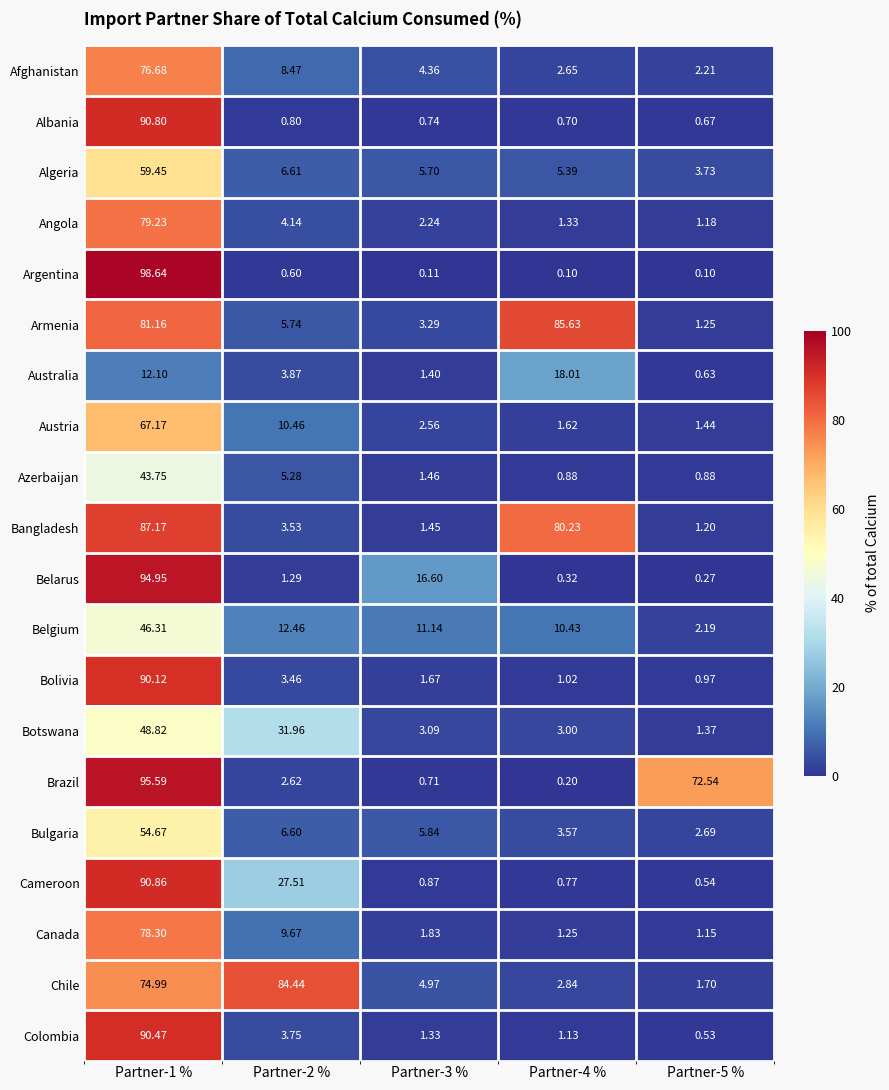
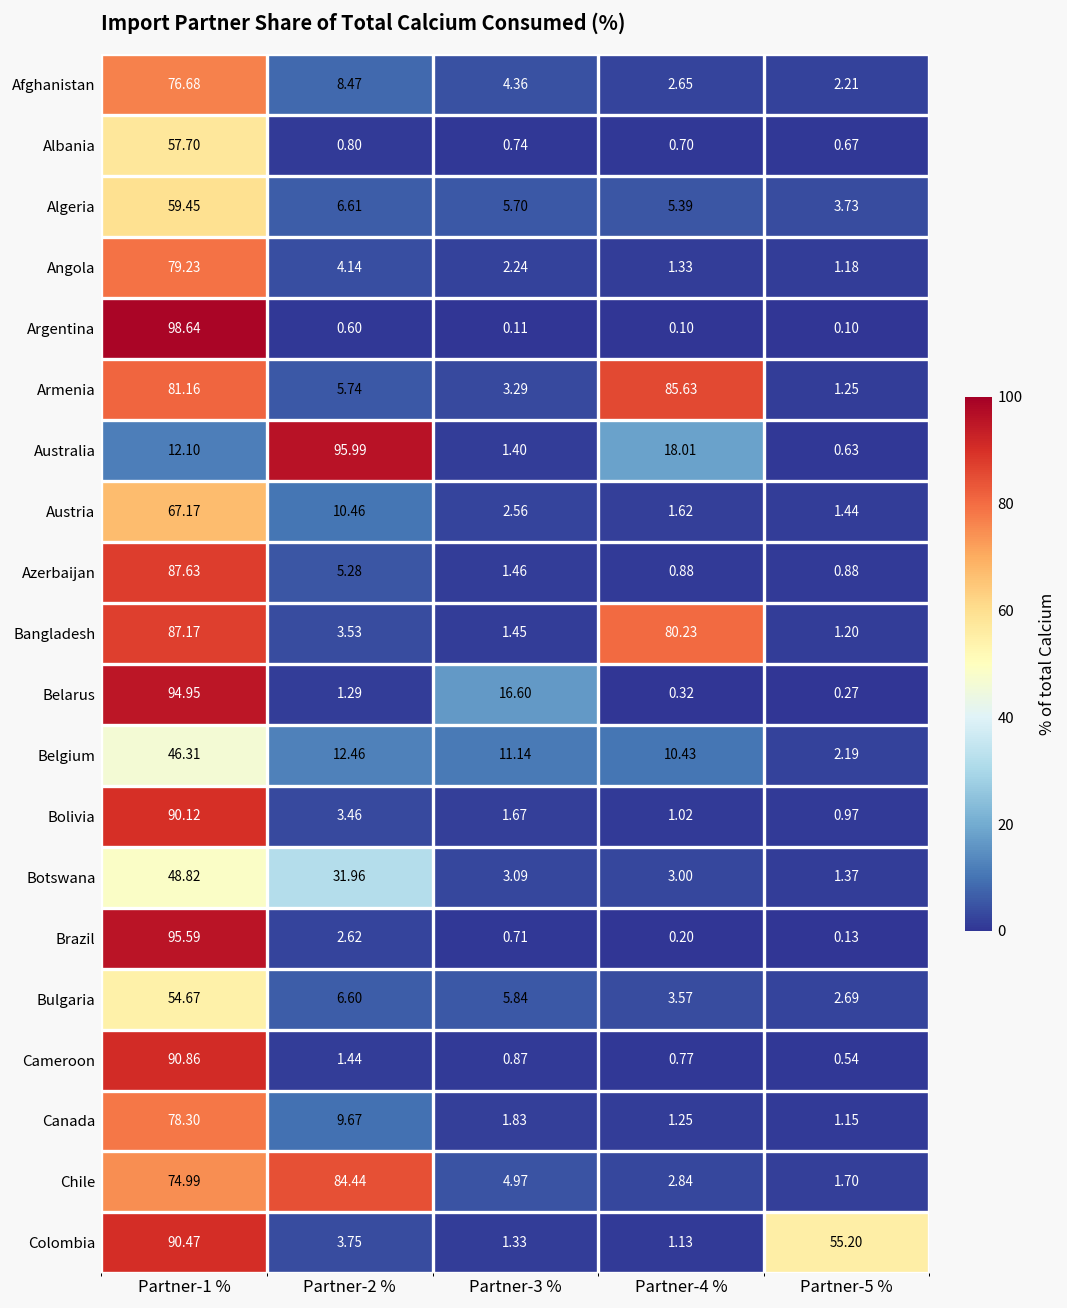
  {
    "Afghanistan": {
      "Partner-1 %": 76.68,
      "Partner-2 %": 8.47,
      "Partner-3 %": 4.36,
      "Partner-4 %": 2.65,
      "Partner-5 %": 2.21
    },
    "Albania": {
-     "Partner-1 %": 90.80,
+     "Partner-1 %": 57.70,
      "Partner-2 %": 0.80,
      "Partner-3 %": 0.74,
      "Partner-4 %": 0.70,
      "Partner-5 %": 0.67
    },
    "Algeria": {
      "Partner-1 %": 59.45,
      "Partner-2 %": 6.61,
      "Partner-3 %": 5.70,
      "Partner-4 %": 5.39,
      "Partner-5 %": 3.73
    },
    "Angola": {
      "Partner-1 %": 79.23,
      "Partner-2 %": 4.14,
      "Partner-3 %": 2.24,
      "Partner-4 %": 1.33,
      "Partner-5 %": 1.18
    },
    "Argentina": {
      "Partner-1 %": 98.64,
      "Partner-2 %": 0.60,
      "Partner-3 %": 0.11,
      "Partner-4 %": 0.10,
      "Partner-5 %": 0.10
    },
    "Armenia": {
      "Partner-1 %": 81.16,
      "Partner-2 %": 5.74,
      "Partner-3 %": 3.29,
      "Partner-4 %": 85.63,
      "Partner-5 %": 1.25
    },
    "Australia": {
      "Partner-1 %": 12.10,
-     "Partner-2 %": 3.87,
+     "Partner-2 %": 95.99,
      "Partner-3 %": 1.40,
      "Partner-4 %": 18.01,
      "Partner-5 %": 0.63
    },
    "Austria": {
      "Partner-1 %": 67.17,
      "Partner-2 %": 10.46,
      "Partner-3 %": 2.56,
      "Partner-4 %": 1.62,
      "Partner-5 %": 1.44
    },
    "Azerbaijan": {
-     "Partner-1 %": 43.75,
+     "Partner-1 %": 87.63,
      "Partner-2 %": 5.28,
      "Partner-3 %": 1.46,
      "Partner-4 %": 0.88,
      "Partner-5 %": 0.88
    },
    "Bangladesh": {
      "Partner-1 %": 87.17,
      "Partner-2 %": 3.53,
      "Partner-3 %": 1.45,
      "Partner-4 %": 80.23,
      "Partner-5 %": 1.20
    },
    "Belarus": {
      "Partner-1 %": 94.95,
      "Partner-2 %": 1.29,
      "Partner-3 %": 16.60,
      "Partner-4 %": 0.32,
      "Partner-5 %": 0.27
    },
    "Belgium": {
      "Partner-1 %": 46.31,
      "Partner-2 %": 12.46,
      "Partner-3 %": 11.14,
      "Partner-4 %": 10.43,
      "Partner-5 %": 2.19
    },
    "Bolivia": {
      "Partner-1 %": 90.12,
      "Partner-2 %": 3.46,
      "Partner-3 %": 1.67,
      "Partner-4 %": 1.02,
      "Partner-5 %": 0.97
    },
    "Botswana": {
      "Partner-1 %": 48.82,
      "Partner-2 %": 31.96,
      "Partner-3 %": 3.09,
      "Partner-4 %": 3.00,
      "Partner-5 %": 1.37
    },
    "Brazil": {
      "Partner-1 %": 95.59,
      "Partner-2 %": 2.62,
      "Partner-3 %": 0.71,
      "Partner-4 %": 0.20,
-     "Partner-5 %": 72.54
+     "Partner-5 %": 0.13
    },
    "Bulgaria": {
      "Partner-1 %": 54.67,
      "Partner-2 %": 6.60,
      "Partner-3 %": 5.84,
      "Partner-4 %": 3.57,
      "Partner-5 %": 2.69
    },
    "Cameroon": {
      "Partner-1 %": 90.86,
-     "Partner-2 %": 27.51,
+     "Partner-2 %": 1.44,
      "Partner-3 %": 0.87,
      "Partner-4 %": 0.77,
      "Partner-5 %": 0.54
    },
    "Canada": {
      "Partner-1 %": 78.30,
      "Partner-2 %": 9.67,
      "Partner-3 %": 1.83,
      "Partner-4 %": 1.25,
      "Partner-5 %": 1.15
    },
    "Chile": {
      "Partner-1 %": 74.99,
      "Partner-2 %": 84.44,
      "Partner-3 %": 4.97,
      "Partner-4 %": 2.84,
      "Partner-5 %": 1.70
    },
    "Colombia": {
      "Partner-1 %": 90.47,
      "Partner-2 %": 3.75,
      "Partner-3 %": 1.33,
      "Partner-4 %": 1.13,
-     "Partner-5 %": 0.53
+     "Partner-5 %": 55.20
    }
  }
